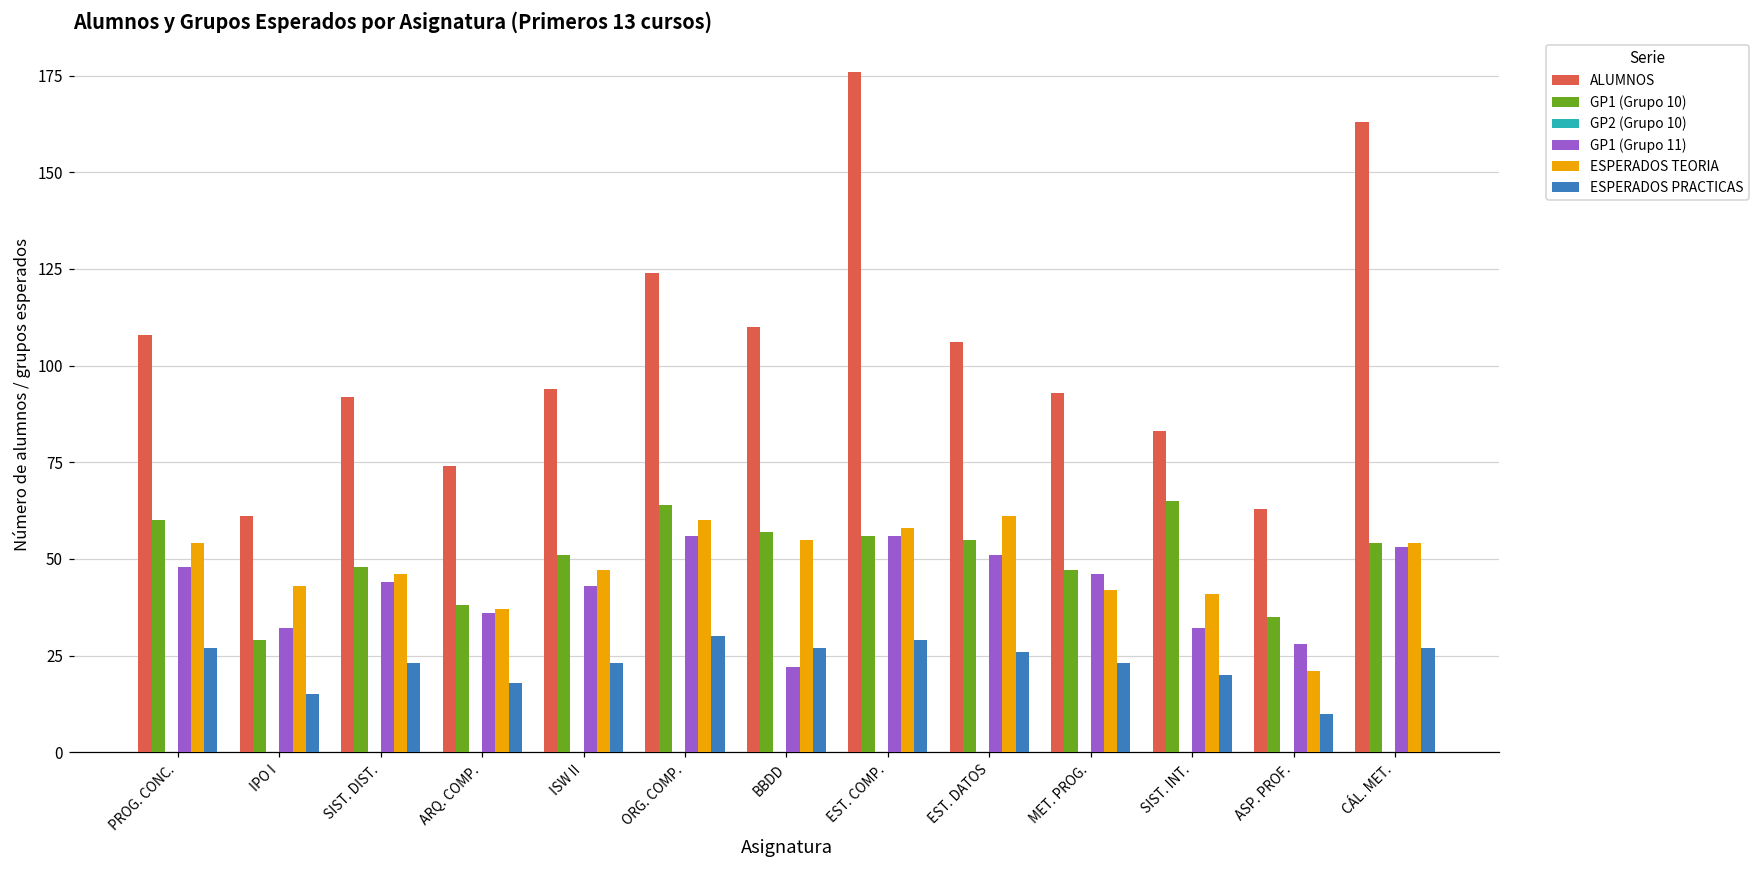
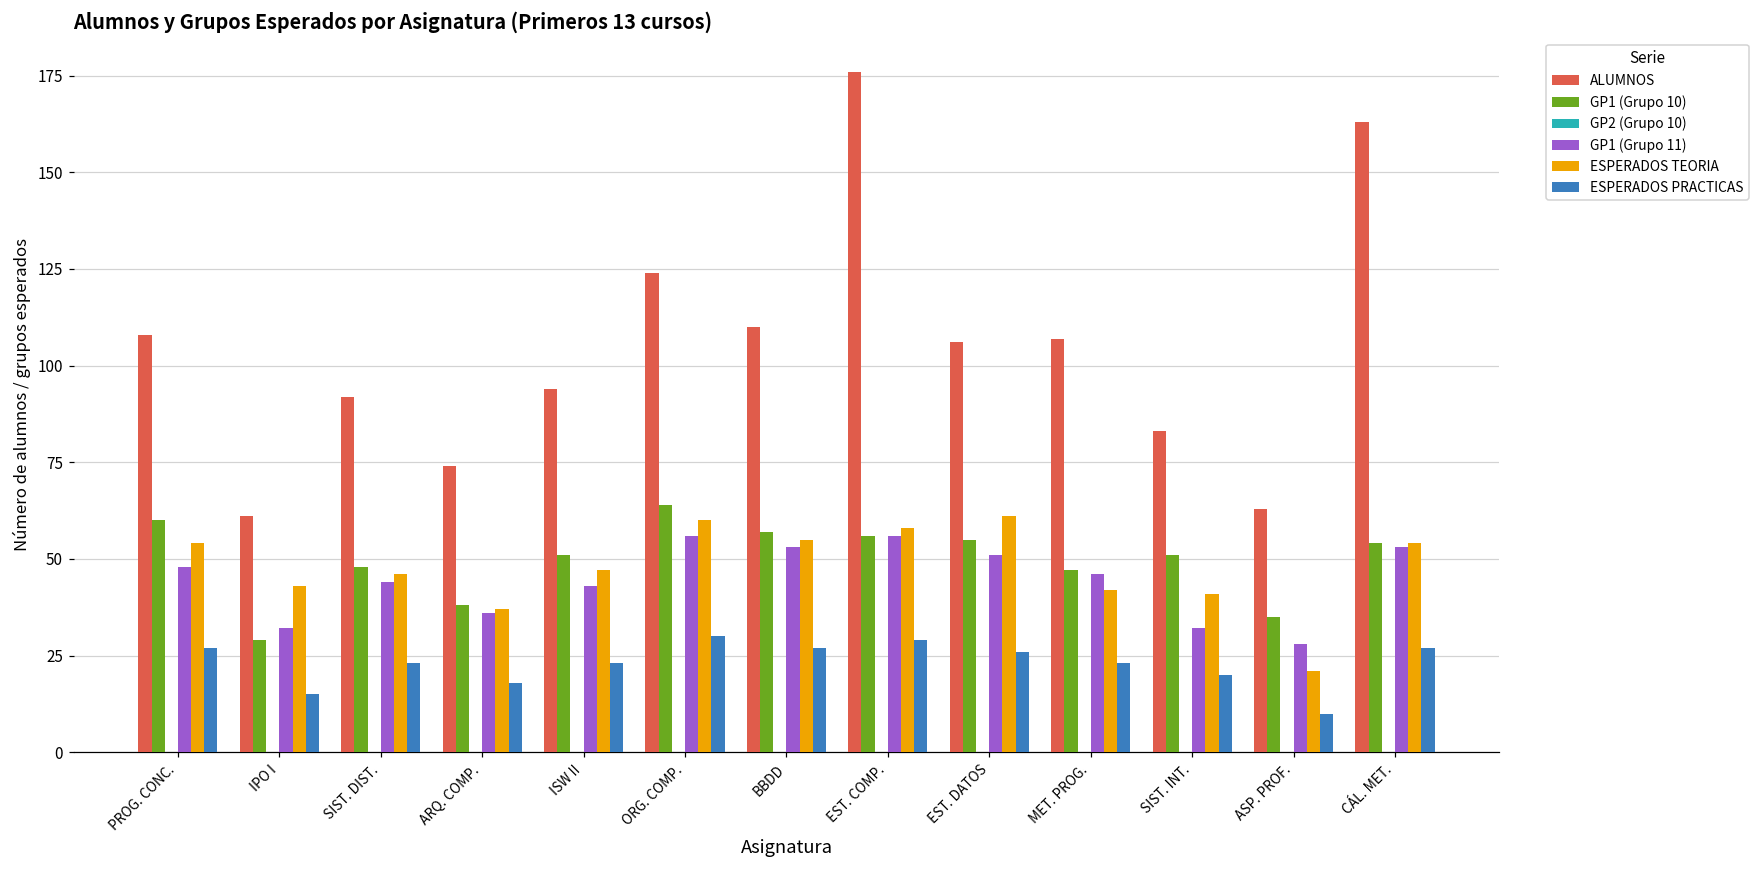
  {
    "ALUMNOS": {
      "PROG. CONC.": 108,
      "IPO I": 61,
      "SIST. DIST.": 92,
      "ARQ. COMP.": 74,
      "ISW II": 94,
      "ORG. COMP.": 124,
      "BBDD": 110,
      "EST. COMP.": 176,
      "EST. DATOS": 106,
-     "MET. PROG.": 93,
+     "MET. PROG.": 107,
      "SIST. INT.": 83,
      "ASP. PROF.": 63,
      "CÁL. MET.": 163
    },
    "GP1 (Grupo 10)": {
      "PROG. CONC.": 60,
      "IPO I": 29,
      "SIST. DIST.": 48,
      "ARQ. COMP.": 38,
      "ISW II": 51,
      "ORG. COMP.": 64,
      "BBDD": 57,
      "EST. COMP.": 56,
      "EST. DATOS": 55,
      "MET. PROG.": 47,
-     "SIST. INT.": 65,
+     "SIST. INT.": 51,
      "ASP. PROF.": 35,
      "CÁL. MET.": 54
    },
    "GP1 (Grupo 11)": {
      "PROG. CONC.": 48,
      "IPO I": 32,
      "SIST. DIST.": 44,
      "ARQ. COMP.": 36,
      "ISW II": 43,
      "ORG. COMP.": 56,
-     "BBDD": 22,
+     "BBDD": 53,
      "EST. COMP.": 56,
      "EST. DATOS": 51,
      "MET. PROG.": 46,
      "SIST. INT.": 32,
      "ASP. PROF.": 28,
      "CÁL. MET.": 53
    },
    "ESPERADOS TEORIA": {
      "PROG. CONC.": 54,
      "IPO I": 43,
      "SIST. DIST.": 46,
      "ARQ. COMP.": 37,
      "ISW II": 47,
      "ORG. COMP.": 60,
      "BBDD": 55,
      "EST. COMP.": 58,
      "EST. DATOS": 61,
      "MET. PROG.": 42,
      "SIST. INT.": 41,
      "ASP. PROF.": 21,
      "CÁL. MET.": 54
    }
  }
